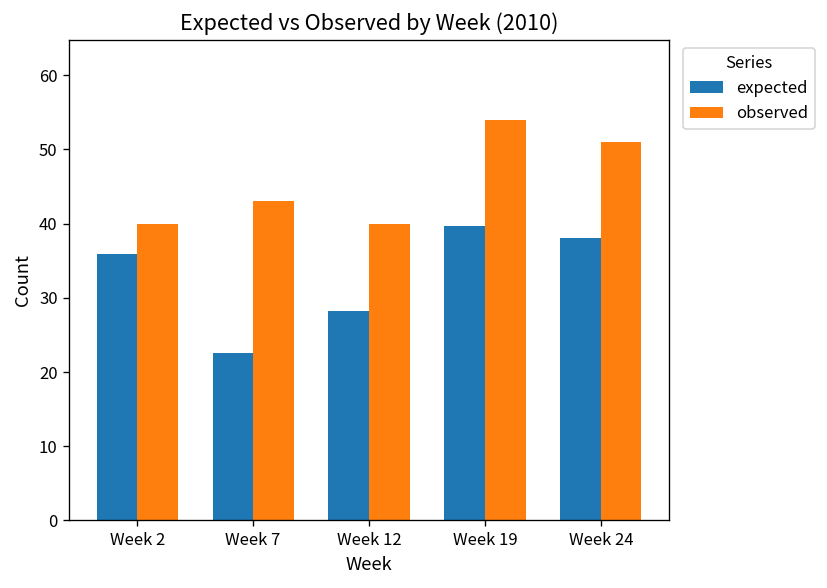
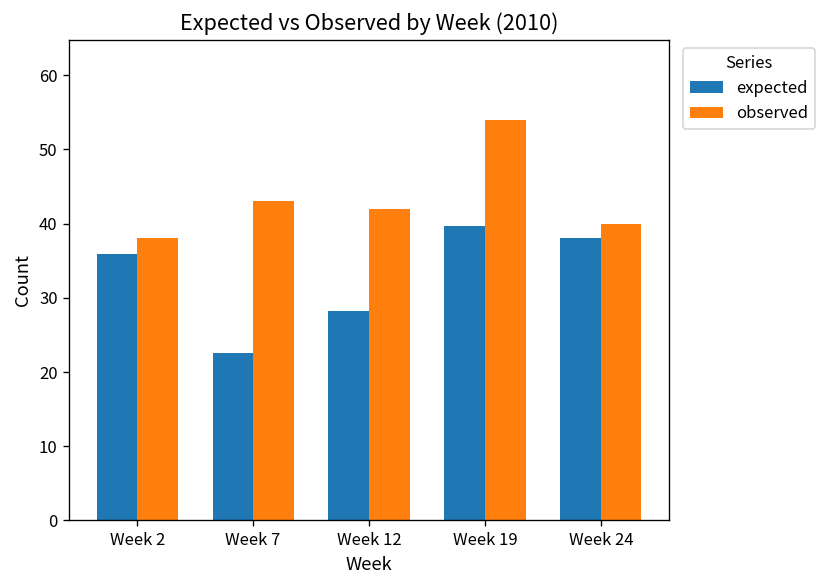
  {
    "expected": {
      "Week 2": 36,
      "Week 7": 23,
      "Week 12": 28,
      "Week 19": 40,
      "Week 24": 38
    },
    "observed": {
-     "Week 2": 40,
+     "Week 2": 38,
      "Week 7": 43,
-     "Week 12": 40,
+     "Week 12": 42,
      "Week 19": 54,
-     "Week 24": 51
+     "Week 24": 40
    }
  }
